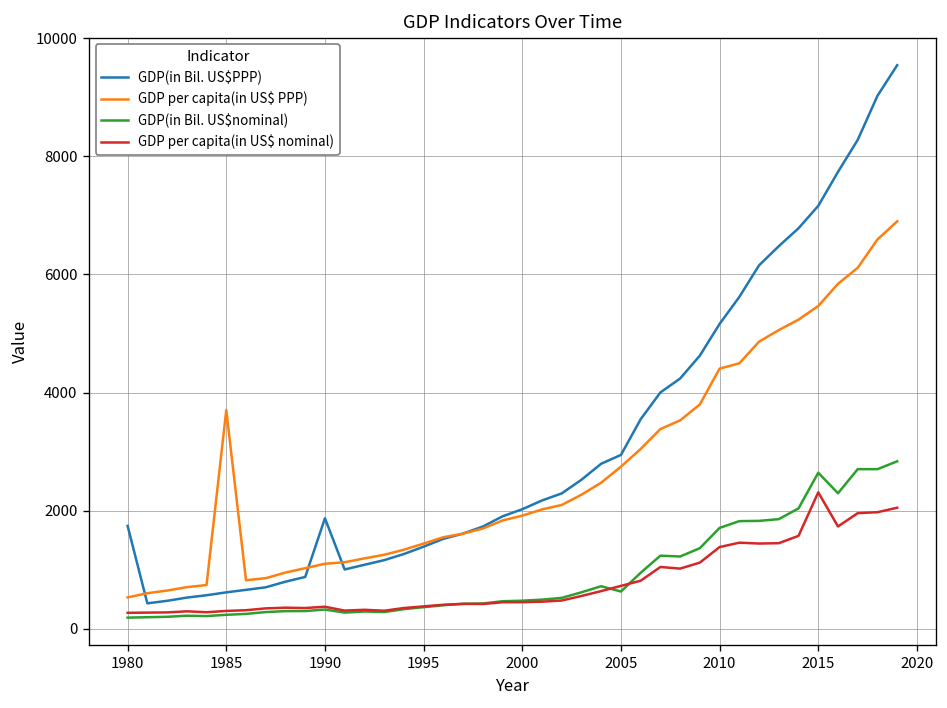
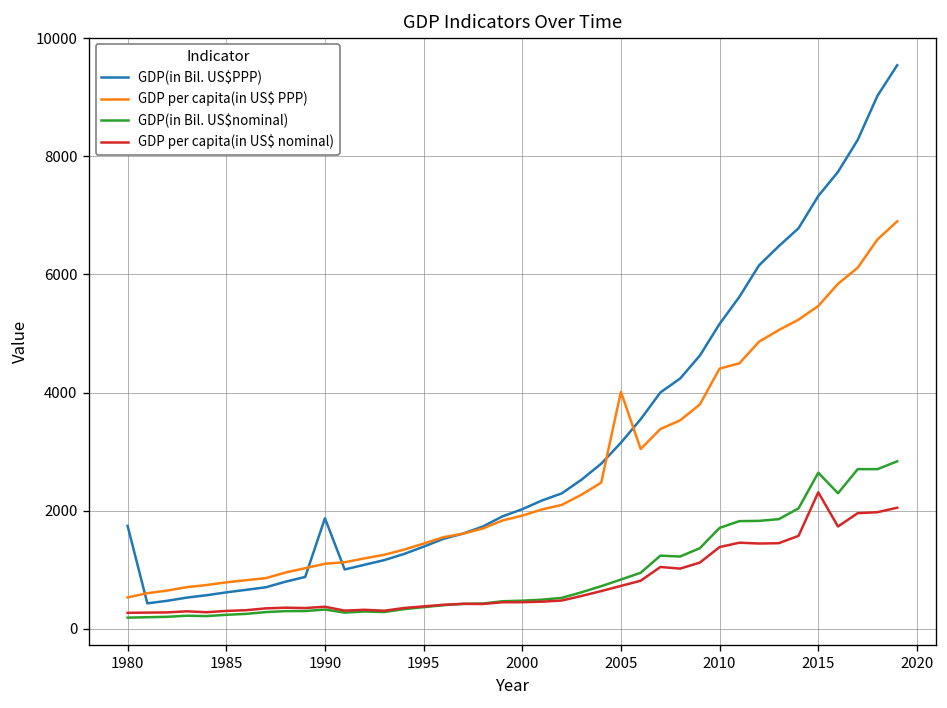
  {
    "GDP(in Bil. US$PPP)": {
      "1980": 1700,
      "1985": 600,
      "1990": 1900,
      "1995": 1400,
      "2000": 2000,
-     "2005": 2900,
+     "2005": 3200,
      "2010": 5200,
-     "2015": 7200
+     "2015": 7300
    },
    "GDP per capita(in US$ PPP)": {
      "1980": 500,
-     "1985": 3700,
+     "1985": 800,
      "1990": 1100,
      "1995": 1400,
      "2000": 1900,
-     "2005": 2700,
+     "2005": 4000,
      "2010": 4400,
      "2015": 5500
    },
    "GDP(in Bil. US$nominal)": {
      "1980": 200,
      "1985": 200,
-     "2005": 600,
+     "2005": 800,
      "2010": 1700,
      "2015": 2600
    },
    "GDP per capita(in US$ nominal)": {
      "1980": 300,
      "1985": 300,
      "2005": 700,
      "2010": 1400,
      "2015": 2300
    }
  }
